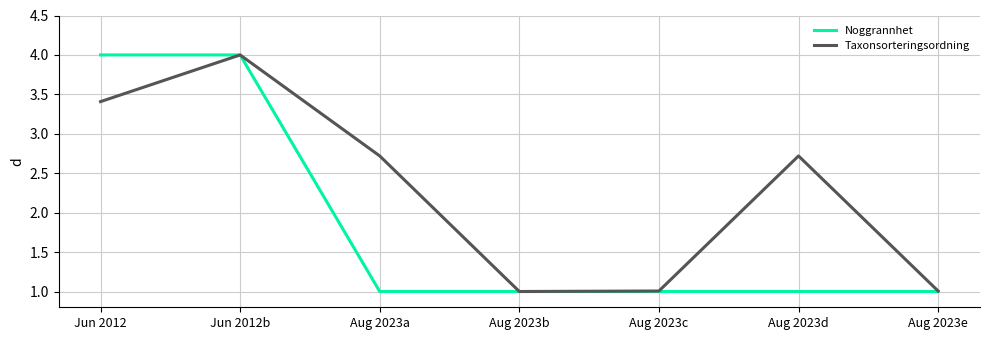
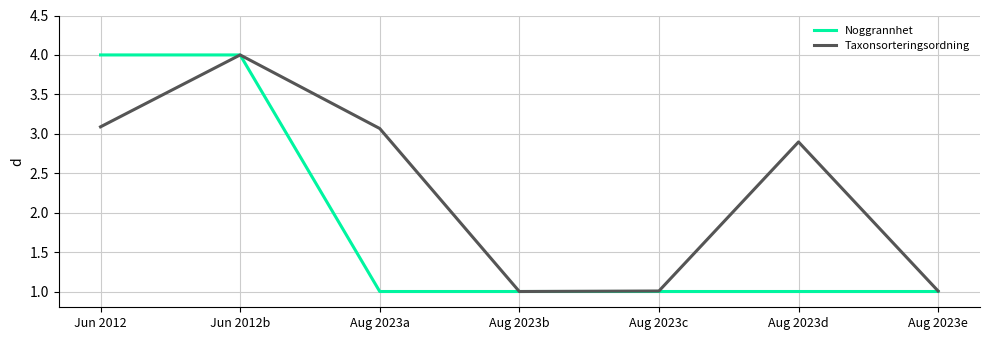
  {
    "Noggrannhet": {
      "Jun 2012": 4.0,
      "Aug 2023a": 1.0,
      "Aug 2023d": 1.0
    },
    "Taxonsorteringsordning": {
-     "Jun 2012": 3.4,
-     "Aug 2023a": 2.7,
-     "Aug 2023d": 2.7
+     "Jun 2012": 3.1,
+     "Aug 2023a": 3.1,
+     "Aug 2023d": 2.9
    }
  }
